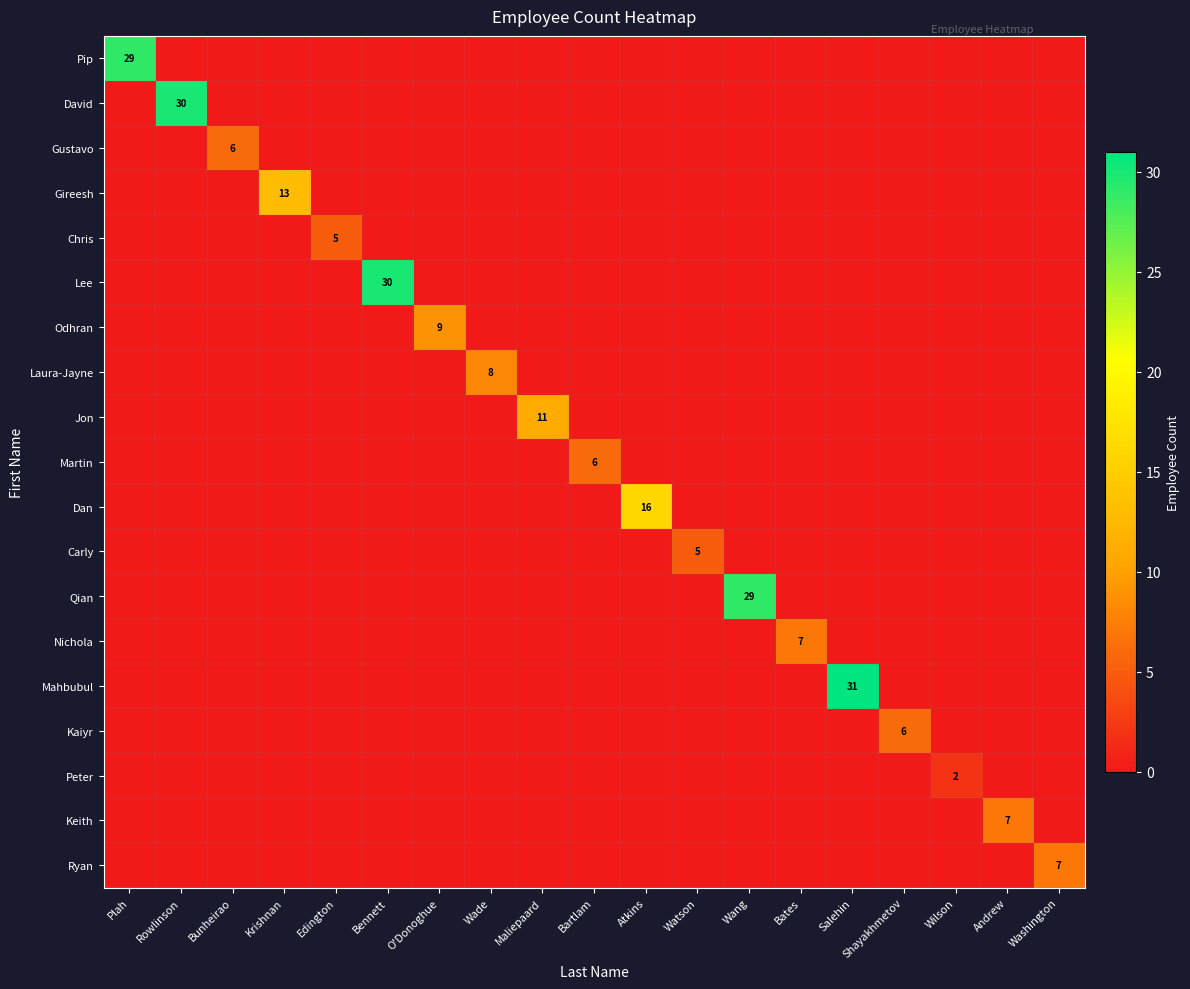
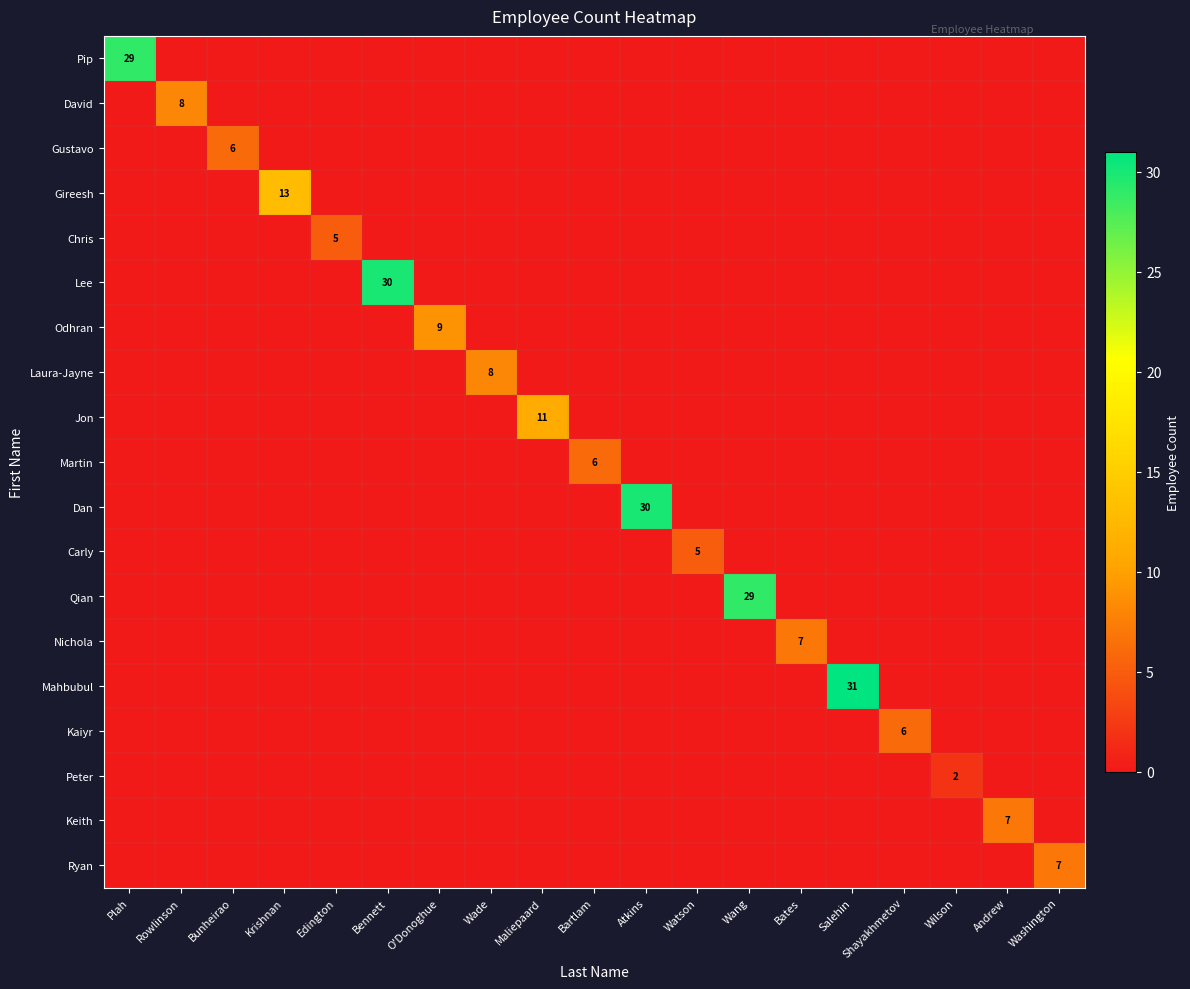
  {
    "Pip": {
      "Plah": 29
    },
    "David": {
-     "Rowlinson": 30
+     "Rowlinson": 8
    },
    "Gustavo": {
      "Bunheirao": 6
    },
    "Gireesh": {
      "Krishnan": 13
    },
    "Chris": {
      "Edington": 5
    },
    "Lee": {
      "Bennett": 30
    },
    "Odhran": {
      "O'Donoghue": 9
    },
    "Laura-Jayne": {
      "Wade": 8
    },
    "Jon": {
      "Maliepaard": 11
    },
    "Martin": {
      "Bartlam": 6
    },
    "Dan": {
-     "Atkins": 16
+     "Atkins": 30
    },
    "Carly": {
      "Watson": 5
    },
    "Qian": {
      "Wang": 29
    },
    "Nichola": {
      "Bates": 7
    },
    "Mahbubul": {
      "Salehin": 31
    },
    "Kaiyr": {
      "Shayakhmetov": 6
    },
    "Peter": {
      "Wilson": 2
    },
    "Keith": {
      "Andrew": 7
    },
    "Ryan": {
      "Washington": 7
    }
  }
